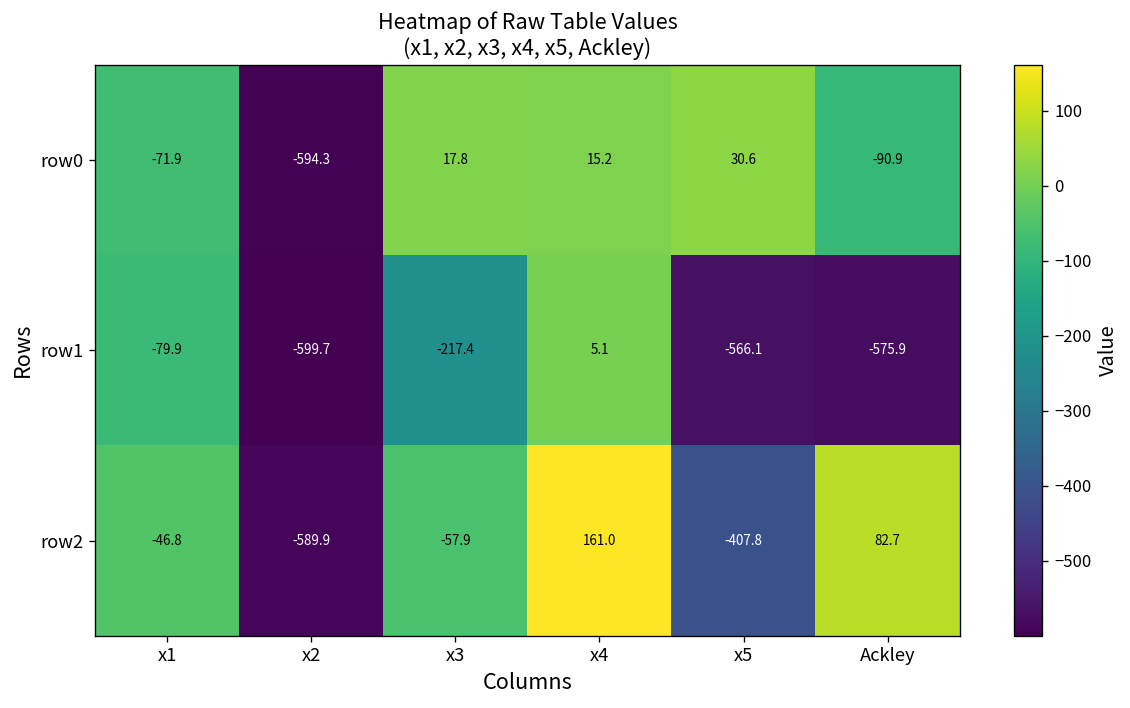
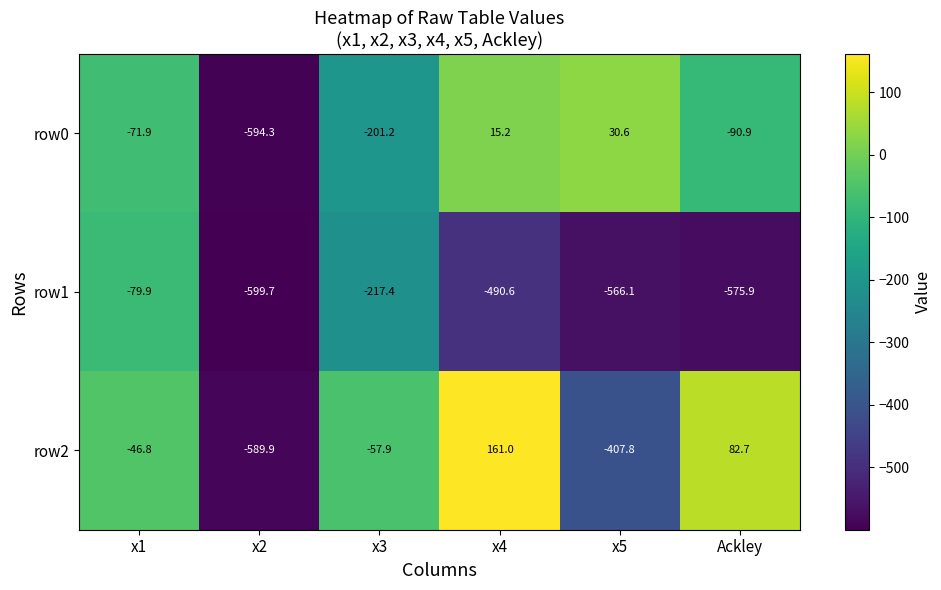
  {
    "row0": {
      "x1": -71.9,
      "x2": -594.3,
-     "x3": 17.8,
+     "x3": -201.2,
      "x4": 15.2,
      "x5": 30.6,
      "Ackley": -90.9
    },
    "row1": {
      "x1": -79.9,
      "x2": -599.7,
      "x3": -217.4,
-     "x4": 5.1,
+     "x4": -490.6,
      "x5": -566.1,
      "Ackley": -575.9
    },
    "row2": {
      "x1": -46.8,
      "x2": -589.9,
      "x3": -57.9,
      "x4": 161.0,
      "x5": -407.8,
      "Ackley": 82.7
    }
  }
